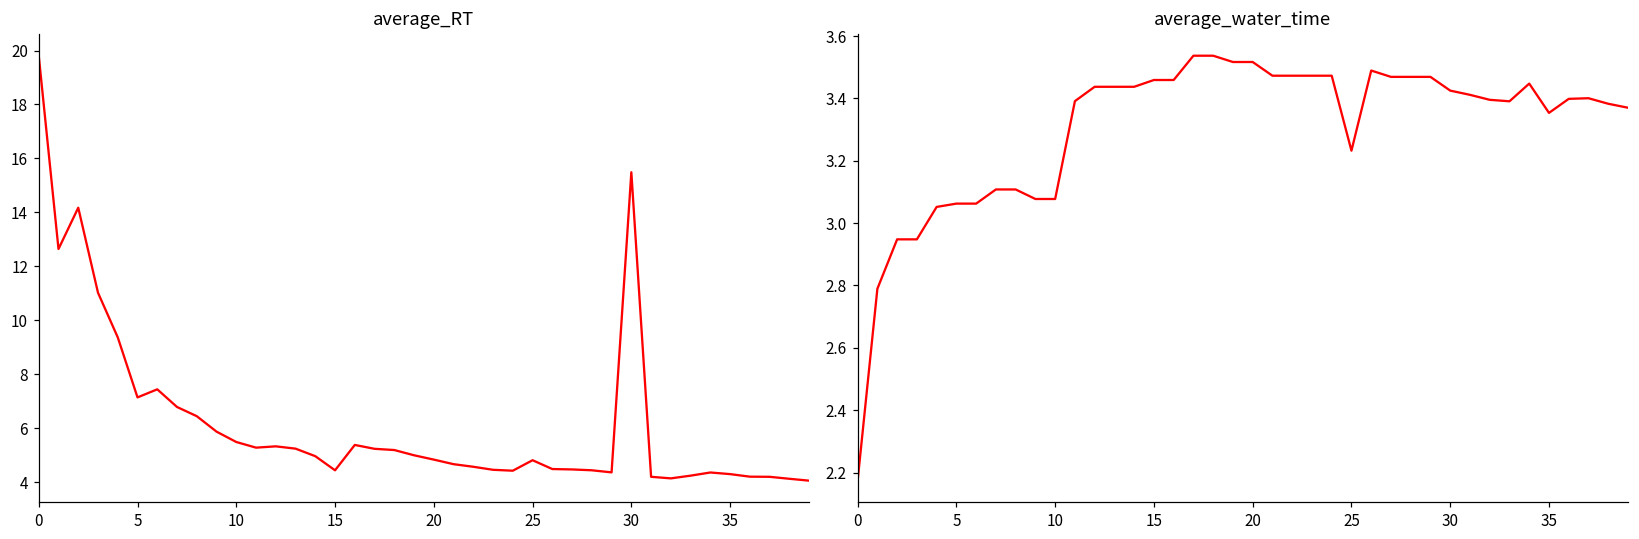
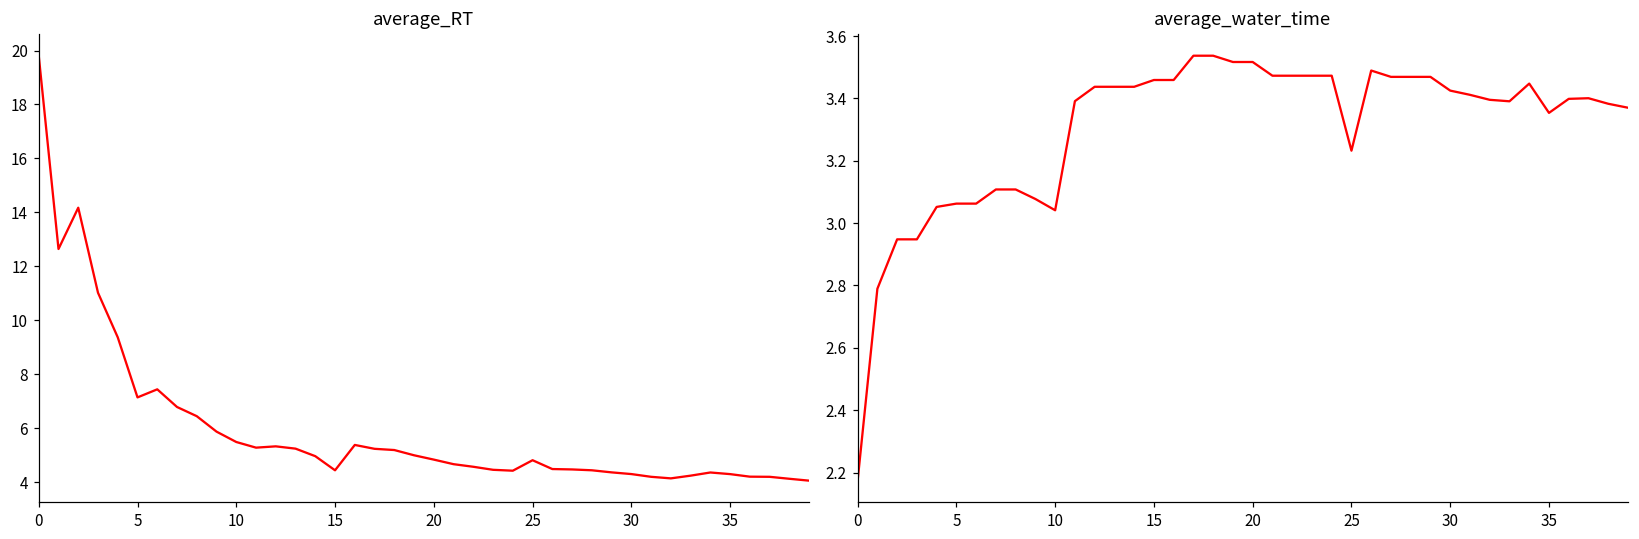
  {
    "average_RT": {
      "0": 19.8,
      "5": 7.1,
      "10": 5.5,
      "15": 4.4,
      "20": 4.8,
      "25": 4.8,
-     "30": 15.5,
+     "30": 4.3,
      "35": 4.3
    },
    "average_water_time": {
      "0": 2.17,
      "5": 3.06,
-     "10": 3.08,
+     "10": 3.04,
      "15": 3.46,
      "20": 3.52,
      "25": 3.23,
      "30": 3.43,
      "35": 3.35
    }
  }
